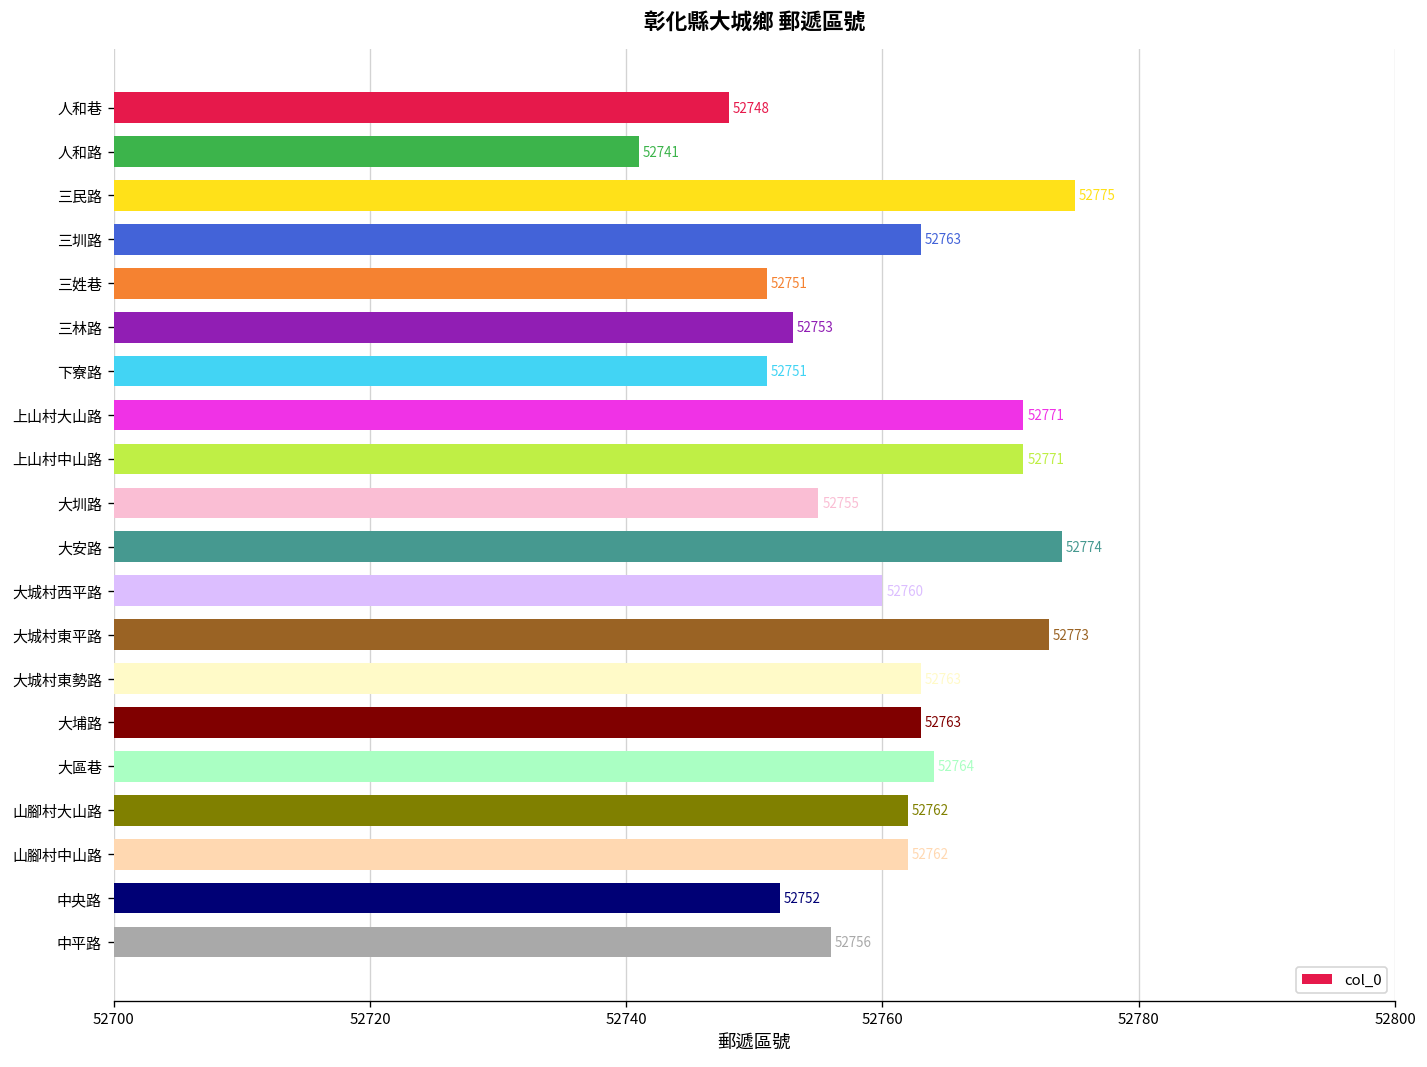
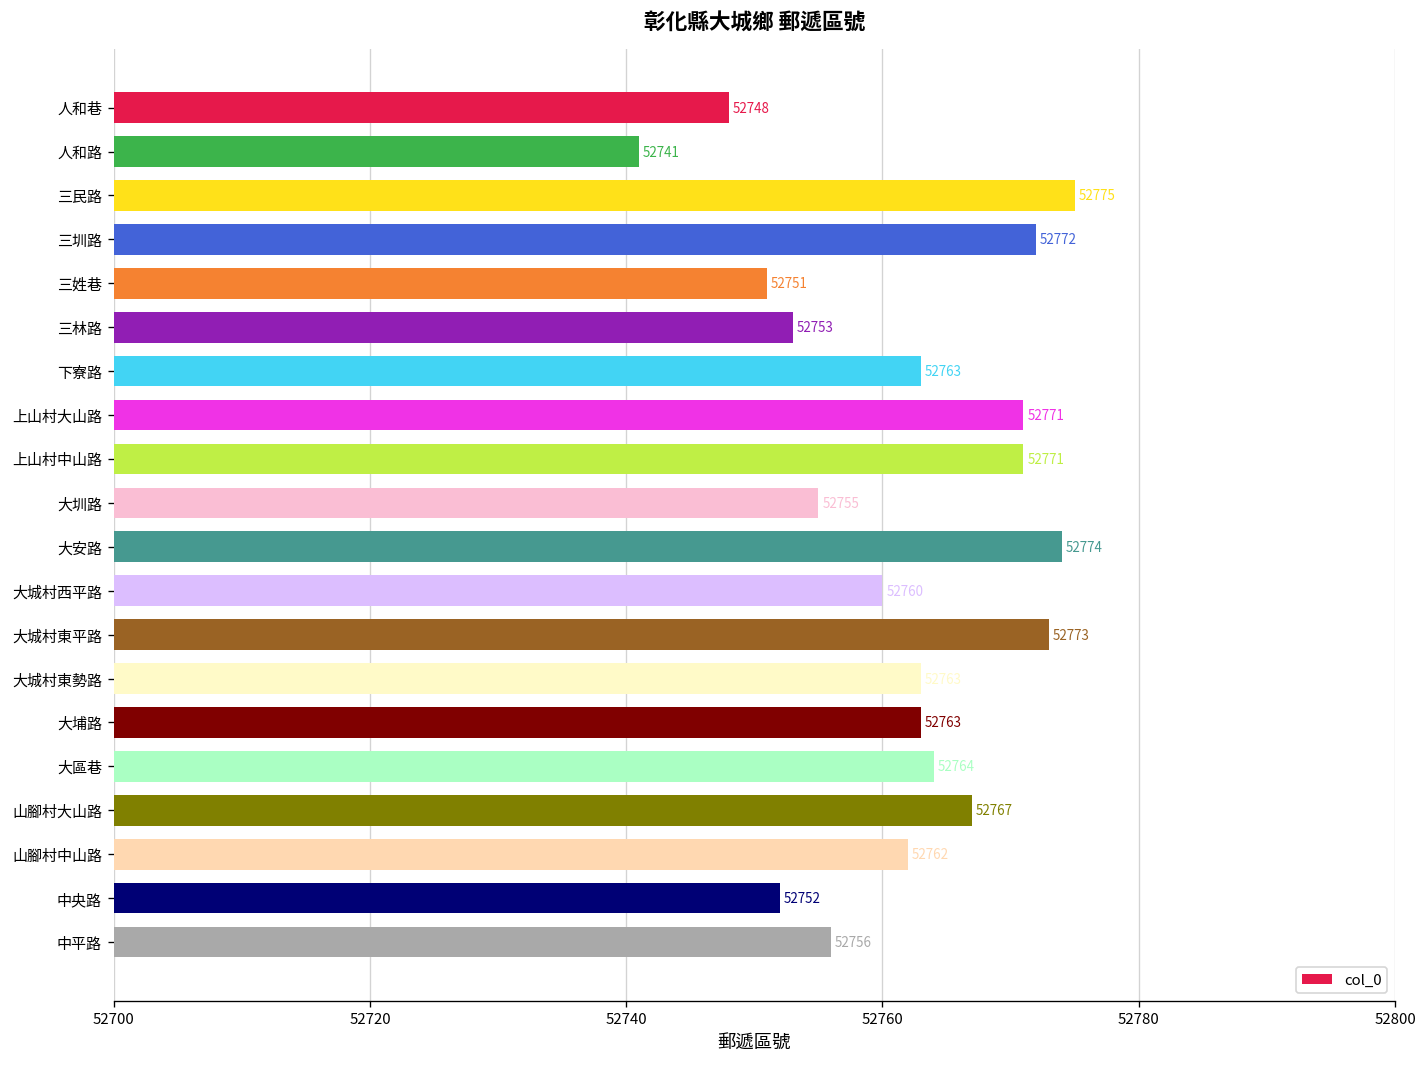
  {
    "人和巷": 52748,
    "人和路": 52741,
    "三民路": 52775,
-   "三圳路": 52763,
+   "三圳路": 52772,
    "三姓巷": 52751,
    "三林路": 52753,
-   "下寮路": 52751,
+   "下寮路": 52763,
    "上山村大山路": 52771,
    "上山村中山路": 52771,
    "大圳路": 52755,
    "大安路": 52774,
    "大城村西平路": 52760,
    "大城村東平路": 52773,
    "大城村東勢路": 52763,
    "大埔路": 52763,
    "大區巷": 52764,
-   "山腳村大山路": 52762,
+   "山腳村大山路": 52767,
    "山腳村中山路": 52762,
    "中央路": 52752,
    "中平路": 52756
  }
